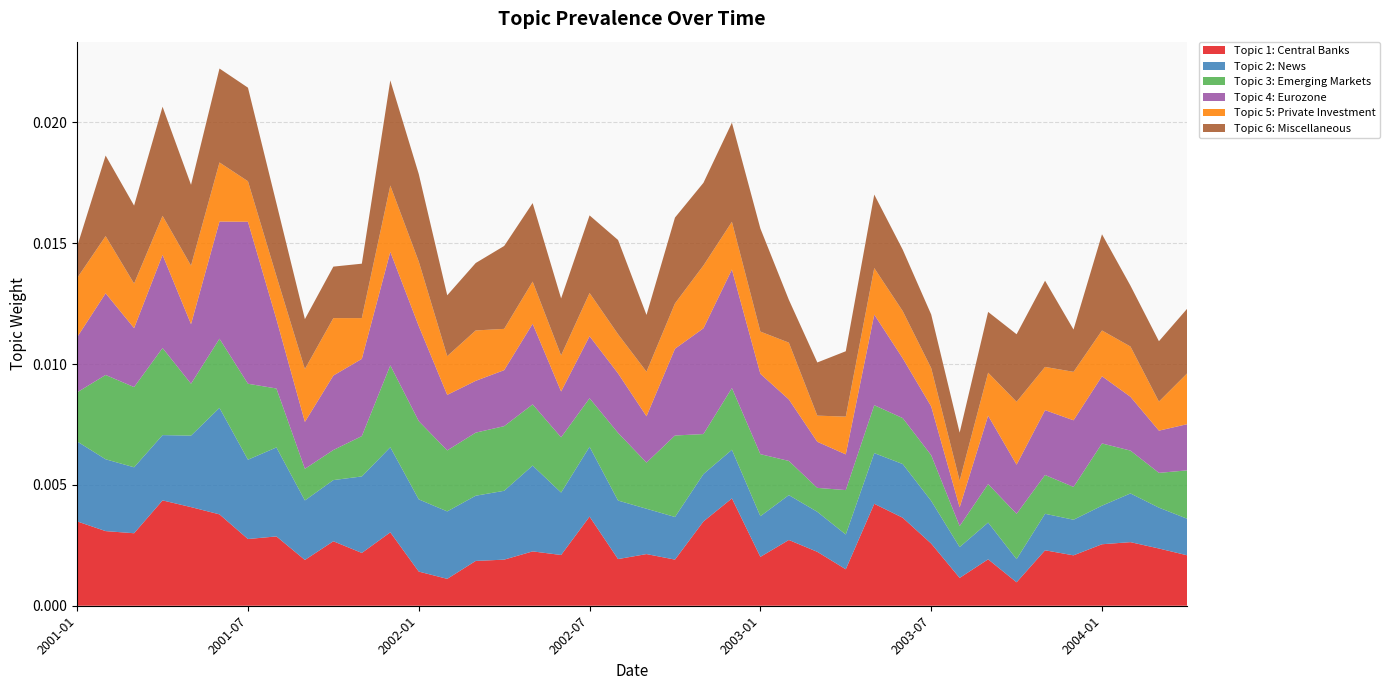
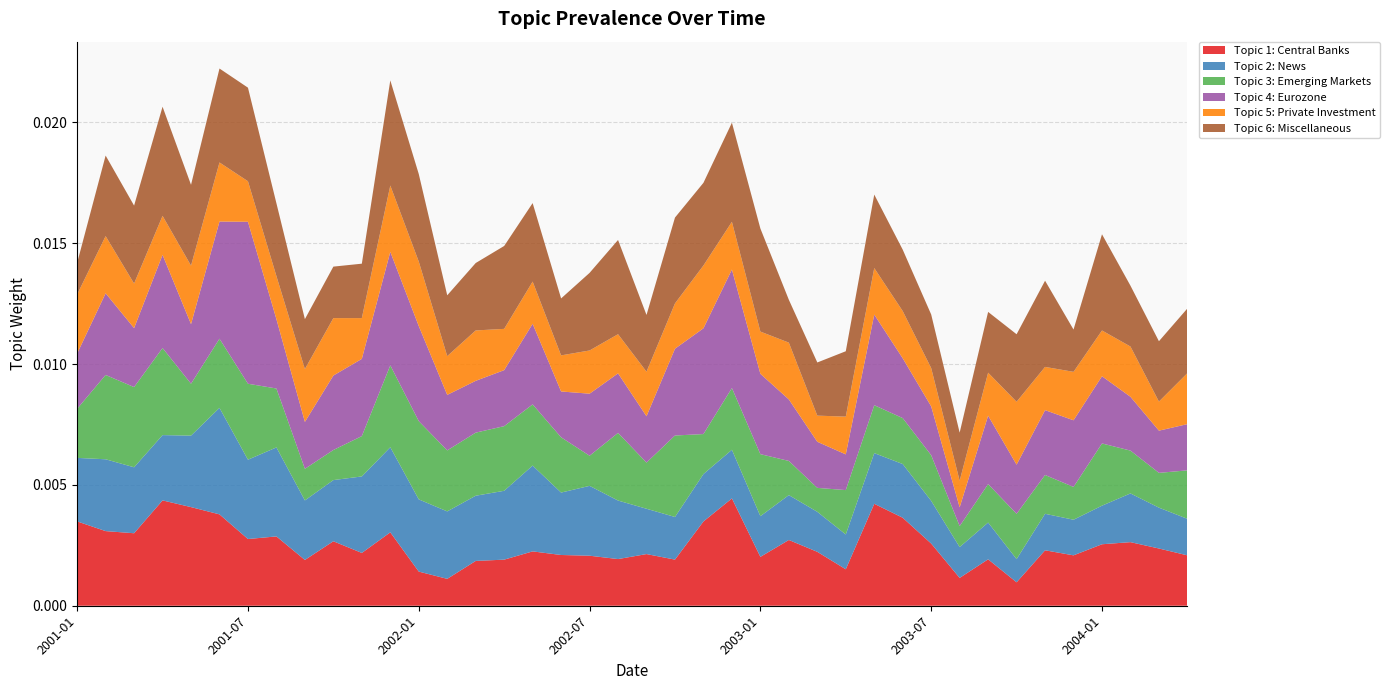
  {
    "Topic 1: Central Banks": {
      "2001-01": 0.0035,
      "2001-07": 0.0028,
      "2002-01": 0.0014,
-     "2002-07": 0.0037,
+     "2002-07": 0.0021,
      "2003-01": 0.0020,
      "2003-07": 0.0026,
      "2004-01": 0.0025
    },
    "Topic 2: News": {
-     "2001-01": 0.0033,
+     "2001-01": 0.0026,
      "2001-07": 0.0033,
      "2002-01": 0.0030,
      "2002-07": 0.0029,
      "2003-01": 0.0017,
      "2003-07": 0.0018,
      "2004-01": 0.0016
    },
    "Topic 3: Emerging Markets": {
      "2001-01": 0.0020,
      "2001-07": 0.0031,
      "2002-01": 0.0032,
-     "2002-07": 0.0020,
+     "2002-07": 0.0012,
      "2003-01": 0.0026,
      "2003-07": 0.0019,
      "2004-01": 0.0026
    },
    "Topic 4: Eurozone": {
      "2001-01": 0.0023,
      "2001-07": 0.0067,
      "2002-01": 0.0039,
      "2002-07": 0.0026,
      "2003-01": 0.0033,
      "2003-07": 0.0020,
      "2004-01": 0.0028
    },
    "Topic 5: Private Investment": {
      "2001-01": 0.0024,
      "2001-07": 0.0017,
      "2002-01": 0.0027,
      "2002-07": 0.0018,
      "2003-01": 0.0017,
      "2003-07": 0.0016,
      "2004-01": 0.0019
    },
    "Topic 6: Miscellaneous": {
      "2001-01": 0.0013,
      "2001-07": 0.0039,
      "2002-01": 0.0036,
      "2002-07": 0.0032,
      "2003-01": 0.0043,
      "2003-07": 0.0022,
      "2004-01": 0.0040
    }
  }
